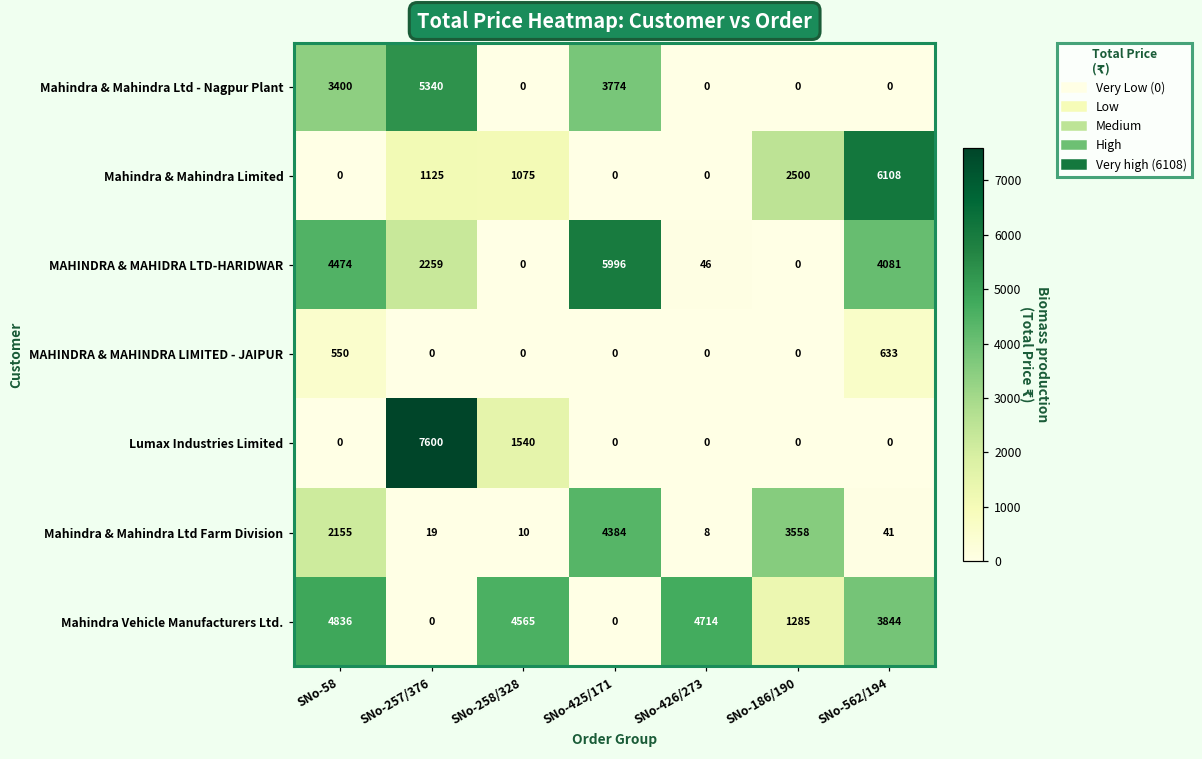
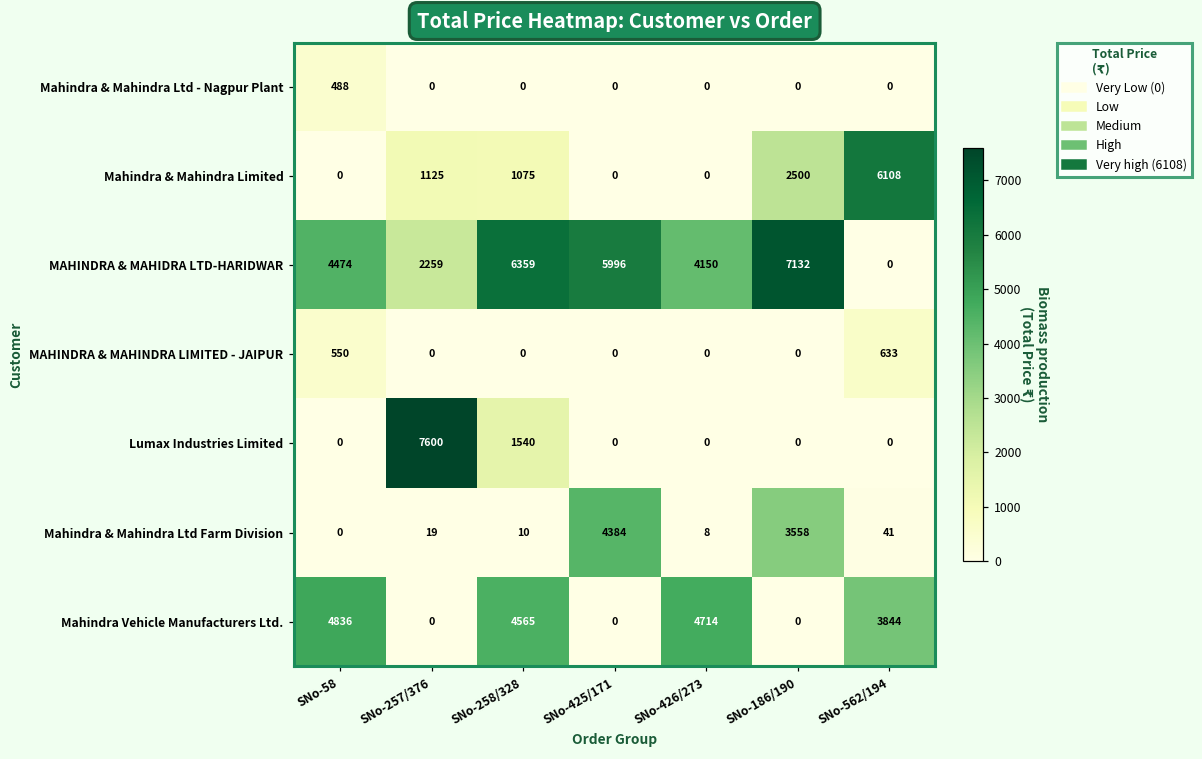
  {
    "Mahindra & Mahindra Ltd - Nagpur Plant": {
-     "SNo-58": 3400,
-     "SNo-257/376": 5340,
+     "SNo-58": 488,
+     "SNo-257/376": 0,
      "SNo-258/328": 0,
-     "SNo-425/171": 3774,
+     "SNo-425/171": 0,
      "SNo-426/273": 0,
      "SNo-186/190": 0,
      "SNo-562/194": 0
    },
    "Mahindra & Mahindra Limited": {
      "SNo-58": 0,
      "SNo-257/376": 1125,
      "SNo-258/328": 1075,
      "SNo-425/171": 0,
      "SNo-426/273": 0,
      "SNo-186/190": 2500,
      "SNo-562/194": 6108
    },
    "MAHINDRA & MAHIDRA LTD-HARIDWAR": {
      "SNo-58": 4474,
      "SNo-257/376": 2259,
-     "SNo-258/328": 0,
+     "SNo-258/328": 6359,
      "SNo-425/171": 5996,
-     "SNo-426/273": 46,
-     "SNo-186/190": 0,
-     "SNo-562/194": 4081
+     "SNo-426/273": 4150,
+     "SNo-186/190": 7132,
+     "SNo-562/194": 0
    },
    "MAHINDRA & MAHINDRA LIMITED - JAIPUR": {
      "SNo-58": 550,
      "SNo-257/376": 0,
      "SNo-258/328": 0,
      "SNo-425/171": 0,
      "SNo-426/273": 0,
      "SNo-186/190": 0,
      "SNo-562/194": 633
    },
    "Lumax Industries Limited": {
      "SNo-58": 0,
      "SNo-257/376": 7600,
      "SNo-258/328": 1540,
      "SNo-425/171": 0,
      "SNo-426/273": 0,
      "SNo-186/190": 0,
      "SNo-562/194": 0
    },
    "Mahindra & Mahindra Ltd Farm Division": {
-     "SNo-58": 2155,
+     "SNo-58": 0,
      "SNo-257/376": 19,
      "SNo-258/328": 10,
      "SNo-425/171": 4384,
      "SNo-426/273": 8,
      "SNo-186/190": 3558,
      "SNo-562/194": 41
    },
    "Mahindra Vehicle Manufacturers Ltd.": {
      "SNo-58": 4836,
      "SNo-257/376": 0,
      "SNo-258/328": 4565,
      "SNo-425/171": 0,
      "SNo-426/273": 4714,
-     "SNo-186/190": 1285,
+     "SNo-186/190": 0,
      "SNo-562/194": 3844
    }
  }
